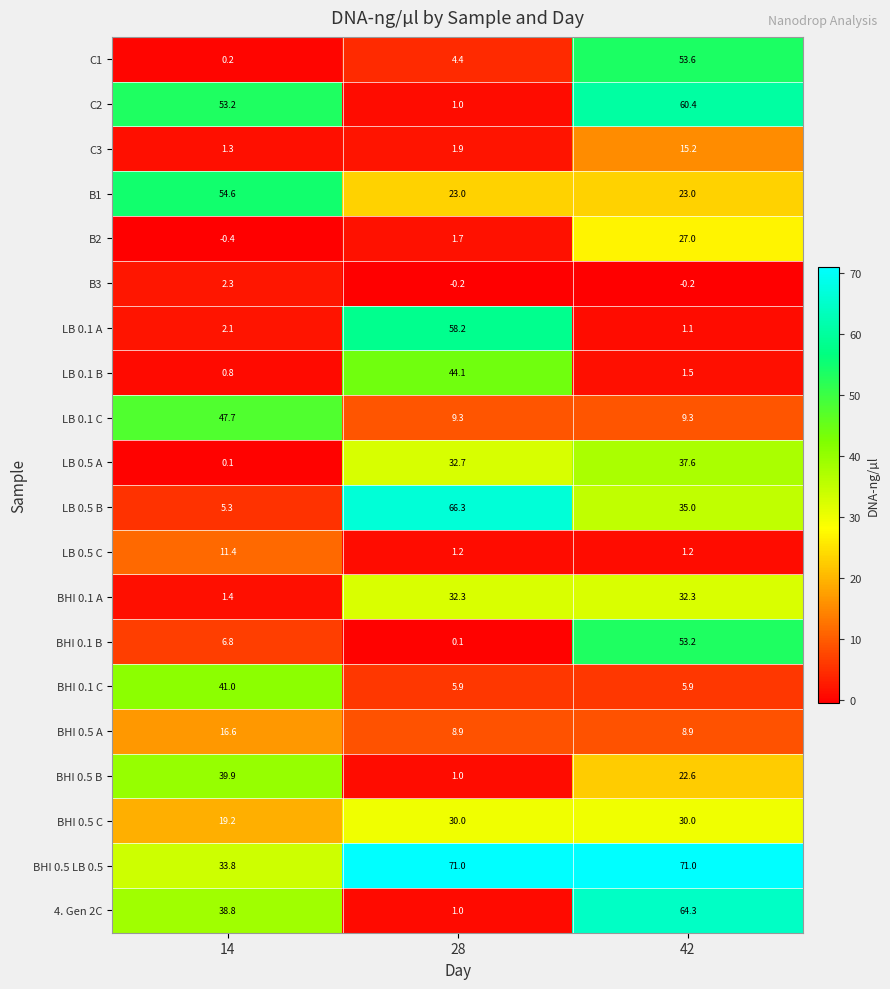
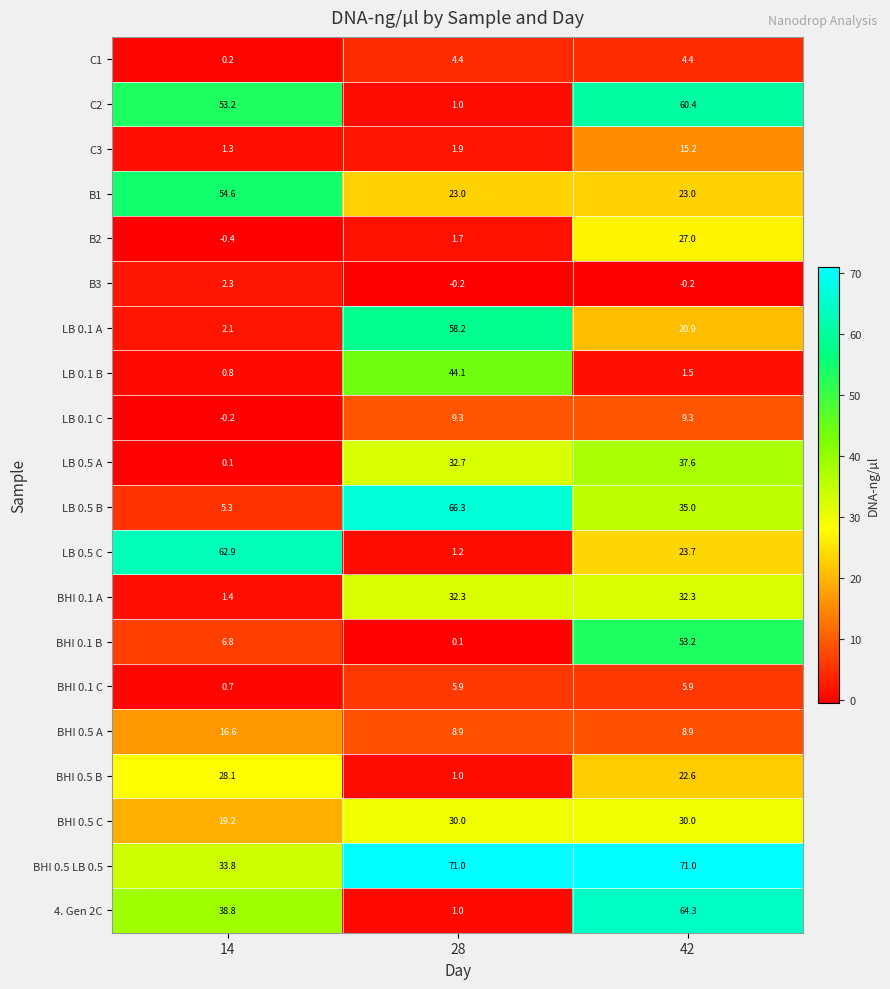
  {
    "C1": {
      "14": 0.2,
      "28": 4.4,
-     "42": 53.6
+     "42": 4.4
    },
    "C2": {
      "14": 53.2,
      "28": 1.0,
      "42": 60.4
    },
    "C3": {
      "14": 1.3,
      "28": 1.9,
      "42": 15.2
    },
    "B1": {
      "14": 54.6,
      "28": 23.0,
      "42": 23.0
    },
    "B2": {
      "14": -0.4,
      "28": 1.7,
      "42": 27.0
    },
    "B3": {
      "14": 2.3,
      "28": -0.2,
      "42": -0.2
    },
    "LB 0.1 A": {
      "14": 2.1,
      "28": 58.2,
-     "42": 1.1
+     "42": 20.9
    },
    "LB 0.1 B": {
      "14": 0.8,
      "28": 44.1,
      "42": 1.5
    },
    "LB 0.1 C": {
-     "14": 47.7,
+     "14": -0.2,
      "28": 9.3,
      "42": 9.3
    },
    "LB 0.5 A": {
      "14": 0.1,
      "28": 32.7,
      "42": 37.6
    },
    "LB 0.5 B": {
      "14": 5.3,
      "28": 66.3,
      "42": 35.0
    },
    "LB 0.5 C": {
-     "14": 11.4,
+     "14": 62.9,
      "28": 1.2,
-     "42": 1.2
+     "42": 23.7
    },
    "BHI 0.1 A": {
      "14": 1.4,
      "28": 32.3,
      "42": 32.3
    },
    "BHI 0.1 B": {
      "14": 6.8,
      "28": 0.1,
      "42": 53.2
    },
    "BHI 0.1 C": {
-     "14": 41.0,
+     "14": 0.7,
      "28": 5.9,
      "42": 5.9
    },
    "BHI 0.5 A": {
      "14": 16.6,
      "28": 8.9,
      "42": 8.9
    },
    "BHI 0.5 B": {
-     "14": 39.9,
+     "14": 28.1,
      "28": 1.0,
      "42": 22.6
    },
    "BHI 0.5 C": {
      "14": 19.2,
      "28": 30.0,
      "42": 30.0
    },
    "BHI 0.5 LB 0.5": {
      "14": 33.8,
      "28": 71.0,
      "42": 71.0
    },
    "4. Gen 2C": {
      "14": 38.8,
      "28": 1.0,
      "42": 64.3
    }
  }
